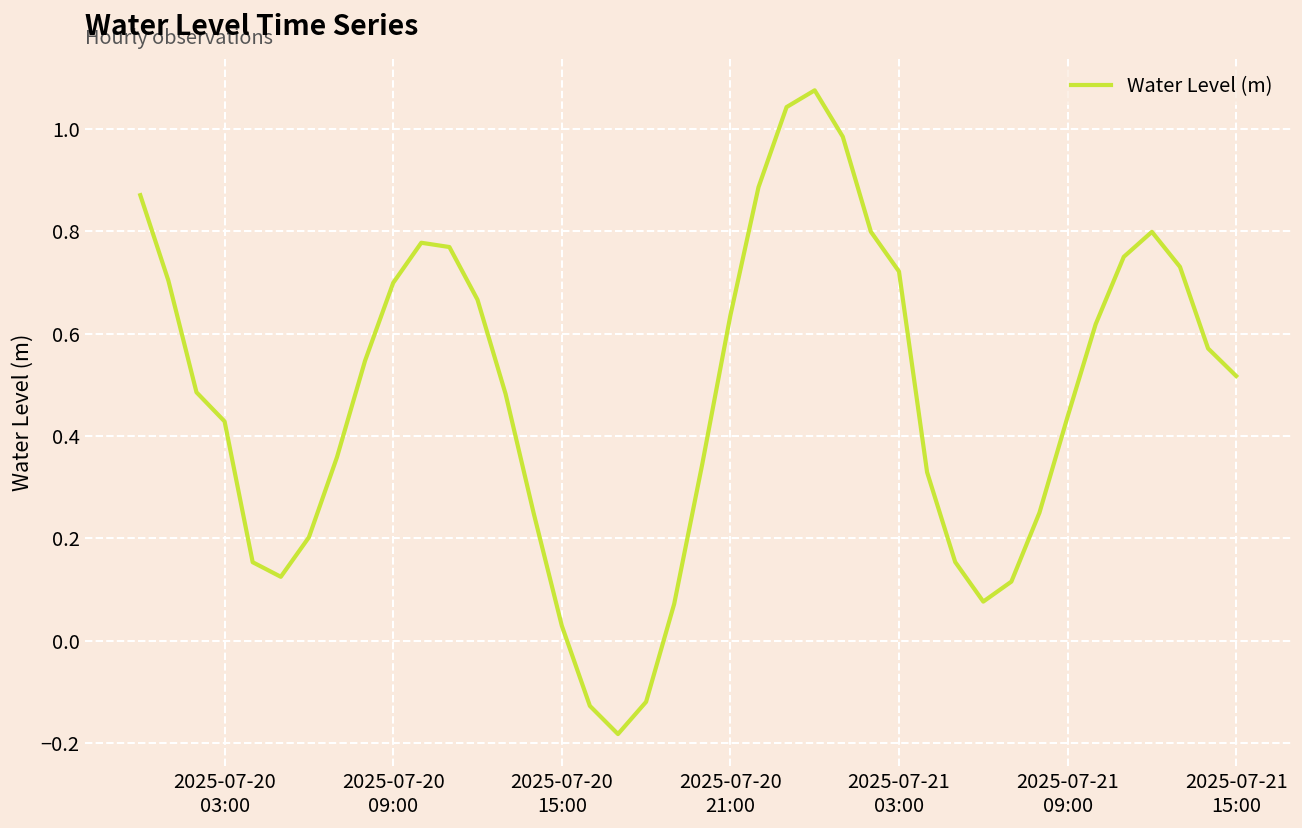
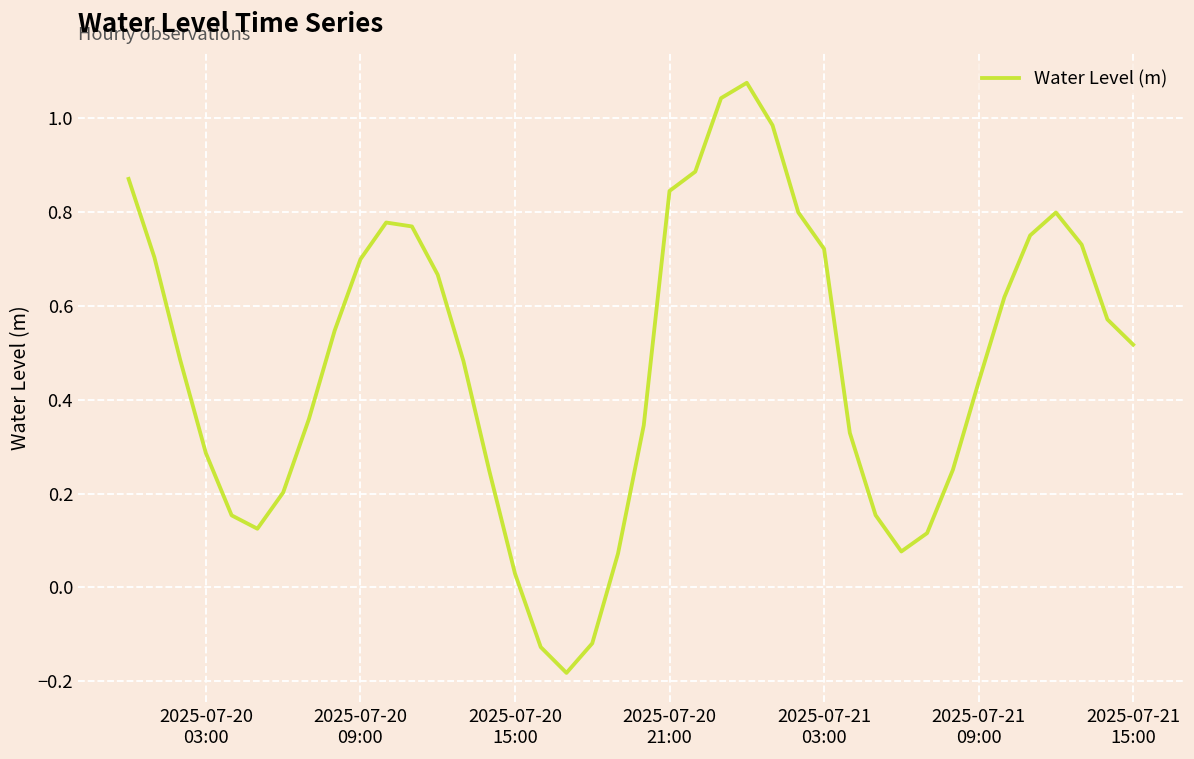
  {
-   "2025-07-20 03:00": 0.43,
+   "2025-07-20 03:00": 0.29,
    "2025-07-20 09:00": 0.70,
    "2025-07-20 15:00": 0.03,
-   "2025-07-20 21:00": 0.64,
+   "2025-07-20 21:00": 0.84,
    "2025-07-21 03:00": 0.72,
    "2025-07-21 09:00": 0.44,
    "2025-07-21 15:00": 0.52
  }
